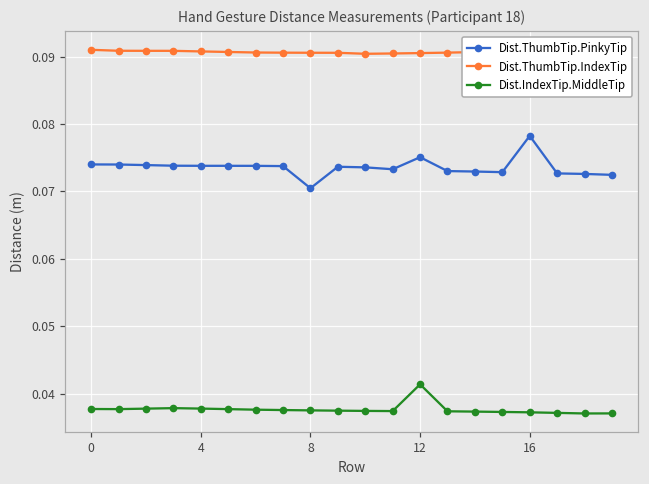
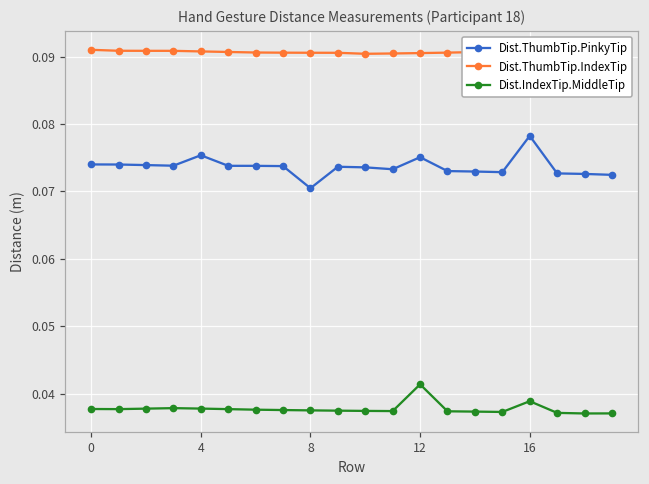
  {
    "Dist.ThumbTip.PinkyTip": {
      "0": 0.074,
-     "4": 0.074,
+     "4": 0.075,
      "8": 0.070,
      "12": 0.075,
      "16": 0.078
    },
    "Dist.ThumbTip.IndexTip": {
      "0": 0.091,
      "4": 0.091,
      "8": 0.091,
      "12": 0.091
    },
    "Dist.IndexTip.MiddleTip": {
      "0": 0.038,
      "4": 0.038,
      "8": 0.038,
      "12": 0.041,
-     "16": 0.037
+     "16": 0.039
    }
  }
